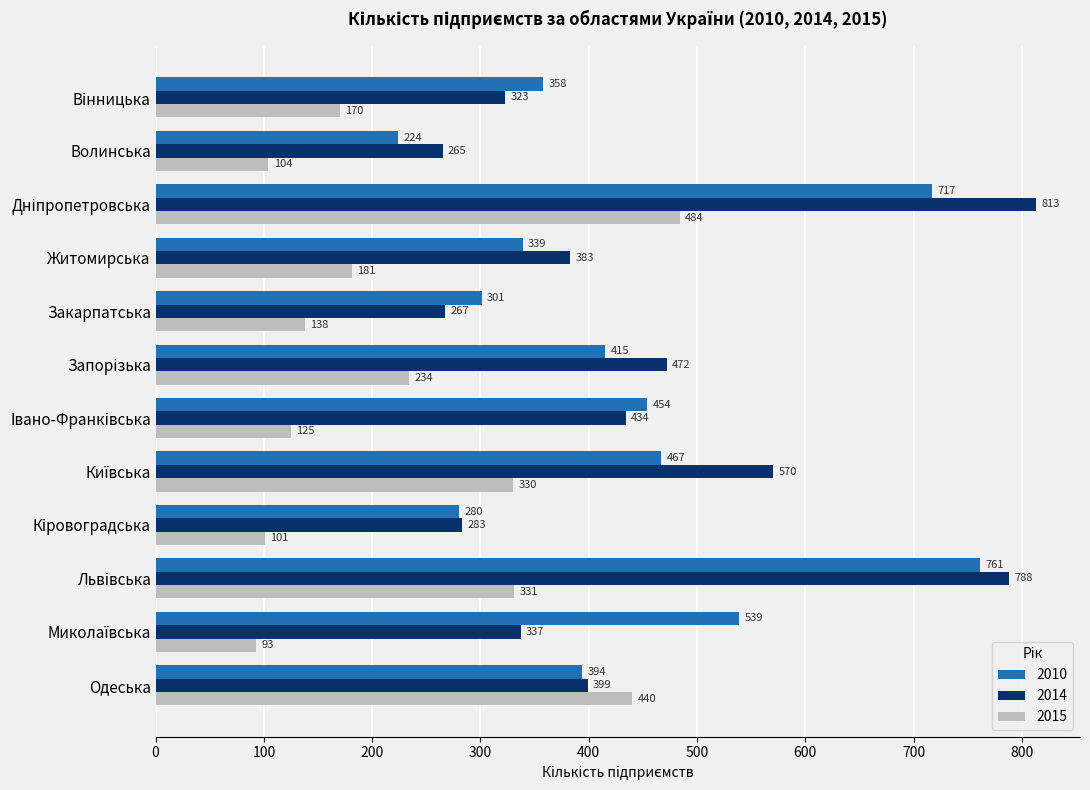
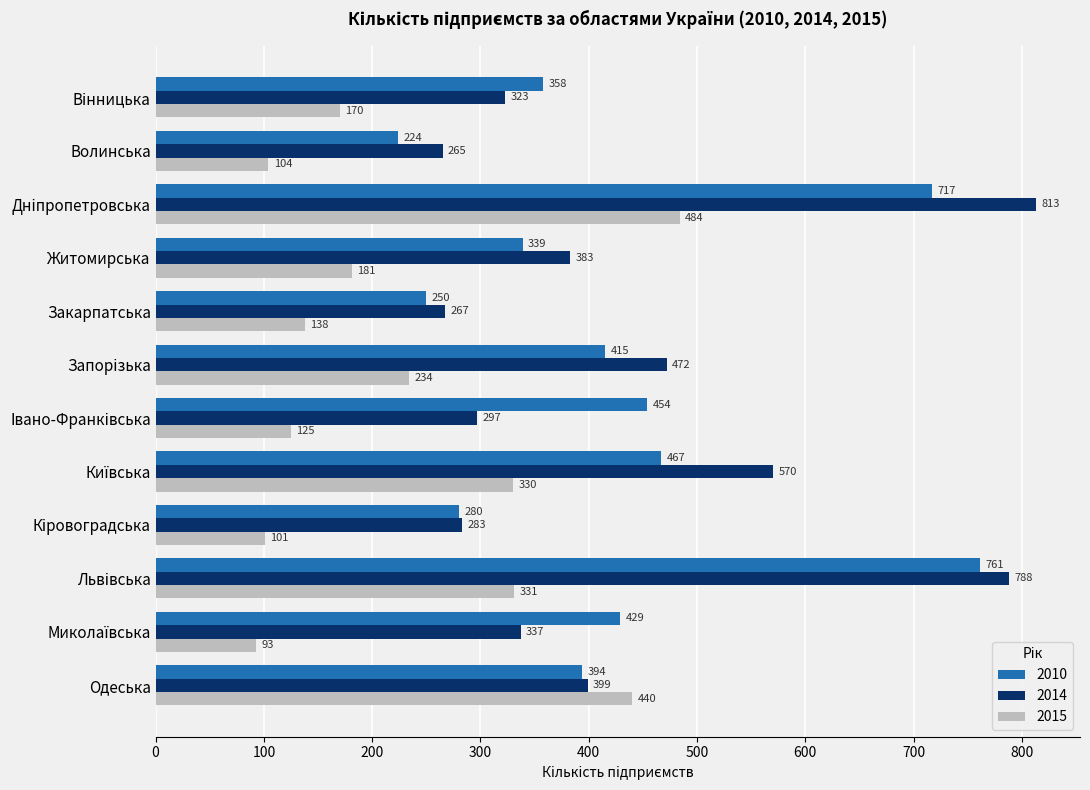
  {
    "2010": {
      "Вінницька": 358,
      "Волинська": 224,
      "Дніпропетровська": 717,
      "Житомирська": 339,
-     "Закарпатська": 301,
+     "Закарпатська": 250,
      "Запорізька": 415,
      "Івано-Франківська": 454,
      "Київська": 467,
      "Кіровоградська": 280,
      "Львівська": 761,
-     "Миколаївська": 539,
+     "Миколаївська": 429,
      "Одеська": 394
    },
    "2014": {
      "Вінницька": 323,
      "Волинська": 265,
      "Дніпропетровська": 813,
      "Житомирська": 383,
      "Закарпатська": 267,
      "Запорізька": 472,
-     "Івано-Франківська": 434,
+     "Івано-Франківська": 297,
      "Київська": 570,
      "Кіровоградська": 283,
      "Львівська": 788,
      "Миколаївська": 337,
      "Одеська": 399
    },
    "2015": {
      "Вінницька": 170,
      "Волинська": 104,
      "Дніпропетровська": 484,
      "Житомирська": 181,
      "Закарпатська": 138,
      "Запорізька": 234,
      "Івано-Франківська": 125,
      "Київська": 330,
      "Кіровоградська": 101,
      "Львівська": 331,
      "Миколаївська": 93,
      "Одеська": 440
    }
  }
